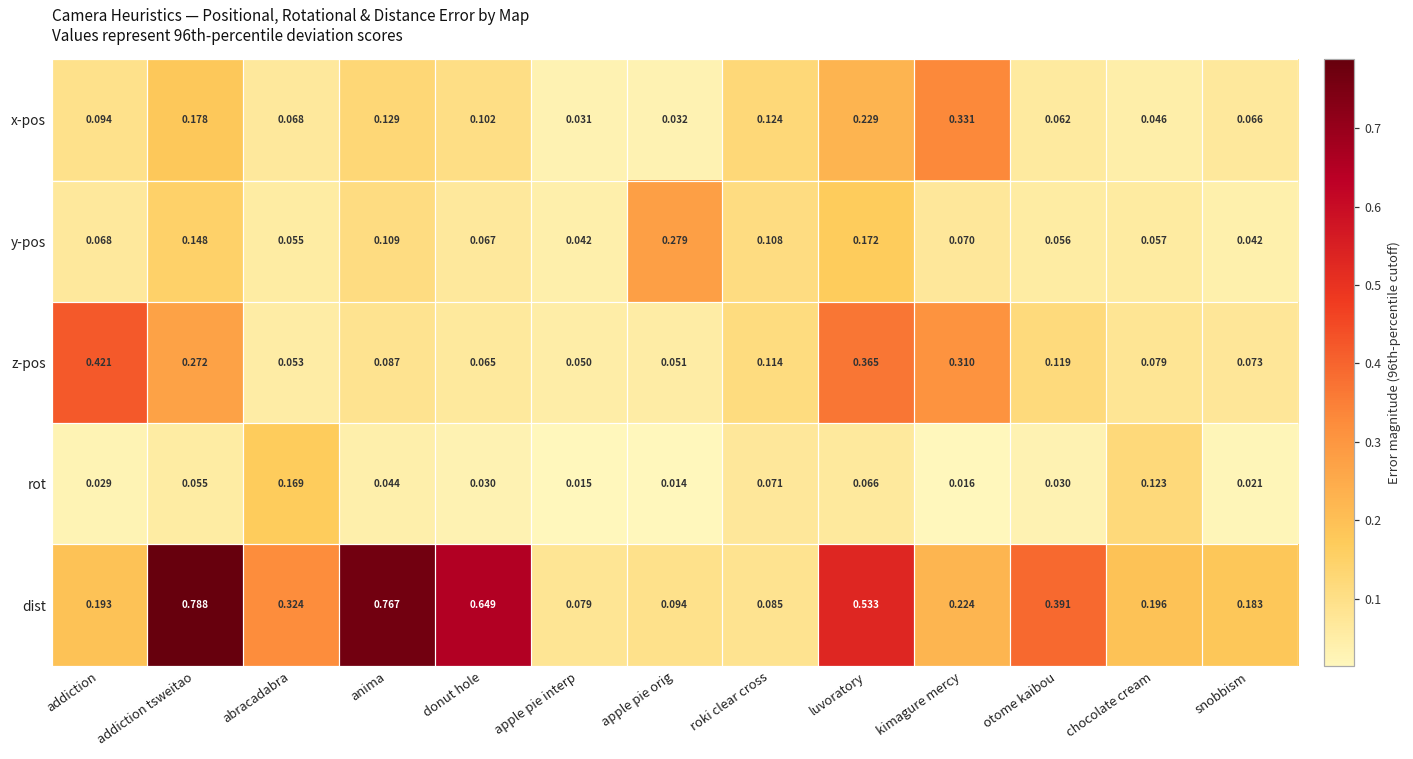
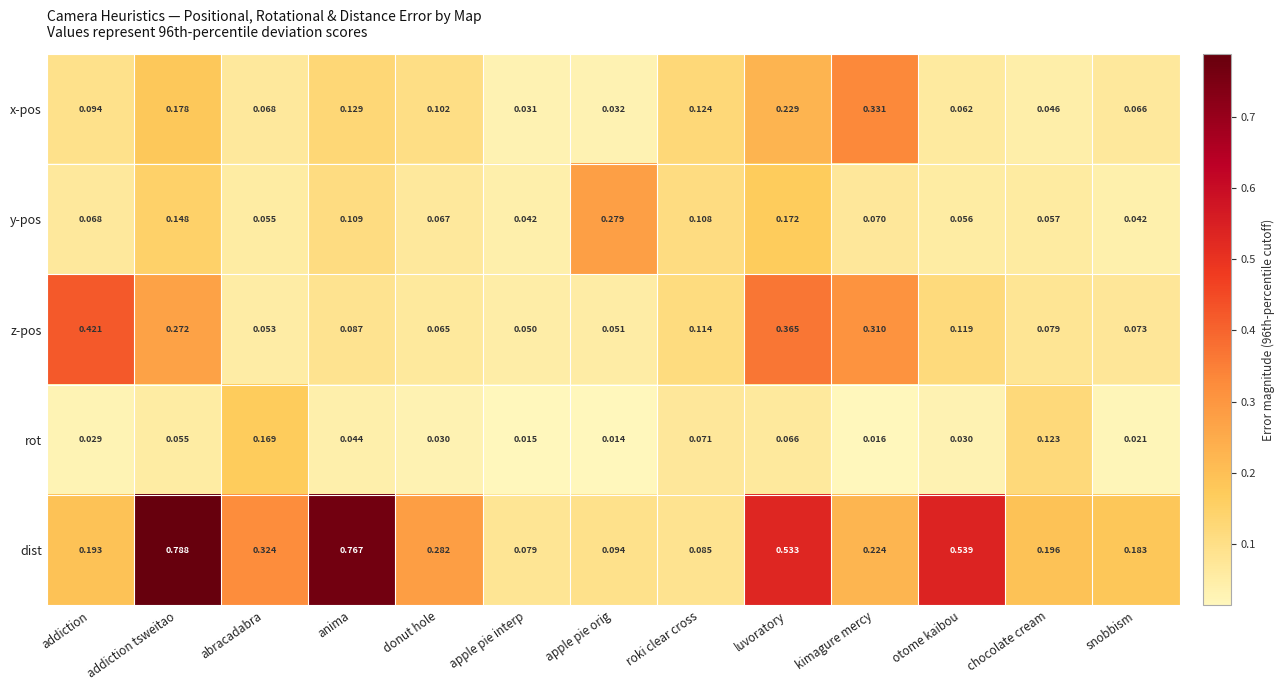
  {
    "x-pos": {
      "addiction": 0.094,
      "addiction tsweitao": 0.178,
      "abracadabra": 0.068,
      "anima": 0.129,
      "donut hole": 0.102,
      "apple pie interp": 0.031,
      "apple pie orig": 0.032,
      "roki clear cross": 0.124,
      "luvoratory": 0.229,
      "kimagure mercy": 0.331,
      "otome kaibou": 0.062,
      "chocolate cream": 0.046,
      "snobbism": 0.066
    },
    "y-pos": {
      "addiction": 0.068,
      "addiction tsweitao": 0.148,
      "abracadabra": 0.055,
      "anima": 0.109,
      "donut hole": 0.067,
      "apple pie interp": 0.042,
      "apple pie orig": 0.279,
      "roki clear cross": 0.108,
      "luvoratory": 0.172,
      "kimagure mercy": 0.070,
      "otome kaibou": 0.056,
      "chocolate cream": 0.057,
      "snobbism": 0.042
    },
    "z-pos": {
      "addiction": 0.421,
      "addiction tsweitao": 0.272,
      "abracadabra": 0.053,
      "anima": 0.087,
      "donut hole": 0.065,
      "apple pie interp": 0.050,
      "apple pie orig": 0.051,
      "roki clear cross": 0.114,
      "luvoratory": 0.365,
      "kimagure mercy": 0.310,
      "otome kaibou": 0.119,
      "chocolate cream": 0.079,
      "snobbism": 0.073
    },
    "rot": {
      "addiction": 0.029,
      "addiction tsweitao": 0.055,
      "abracadabra": 0.169,
      "anima": 0.044,
      "donut hole": 0.030,
      "apple pie interp": 0.015,
      "apple pie orig": 0.014,
      "roki clear cross": 0.071,
      "luvoratory": 0.066,
      "kimagure mercy": 0.016,
      "otome kaibou": 0.030,
      "chocolate cream": 0.123,
      "snobbism": 0.021
    },
    "dist": {
      "addiction": 0.193,
      "addiction tsweitao": 0.788,
      "abracadabra": 0.324,
      "anima": 0.767,
-     "donut hole": 0.649,
+     "donut hole": 0.282,
      "apple pie interp": 0.079,
      "apple pie orig": 0.094,
      "roki clear cross": 0.085,
      "luvoratory": 0.533,
      "kimagure mercy": 0.224,
-     "otome kaibou": 0.391,
+     "otome kaibou": 0.539,
      "chocolate cream": 0.196,
      "snobbism": 0.183
    }
  }
